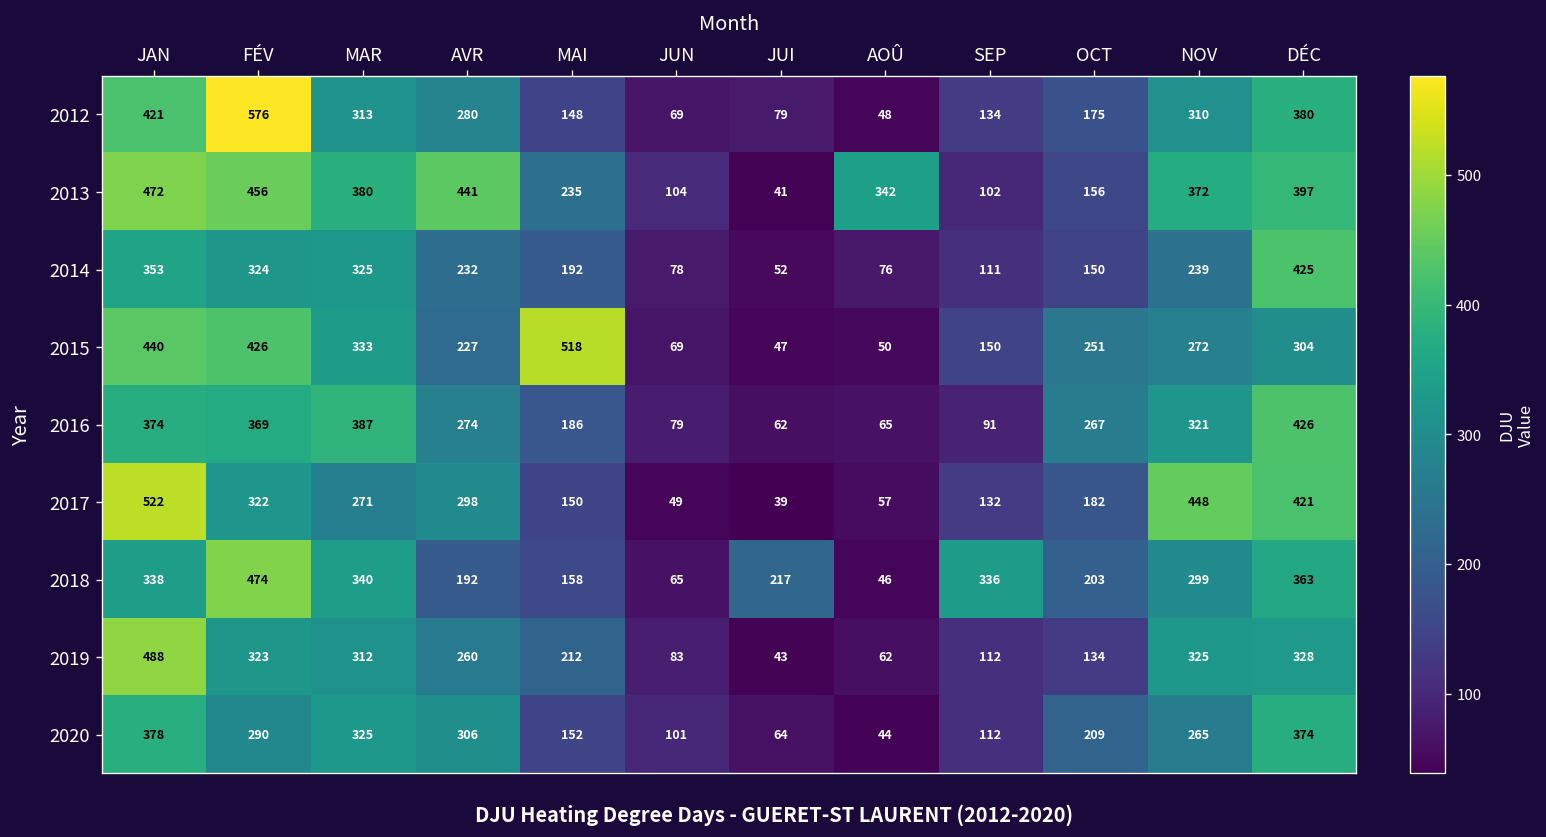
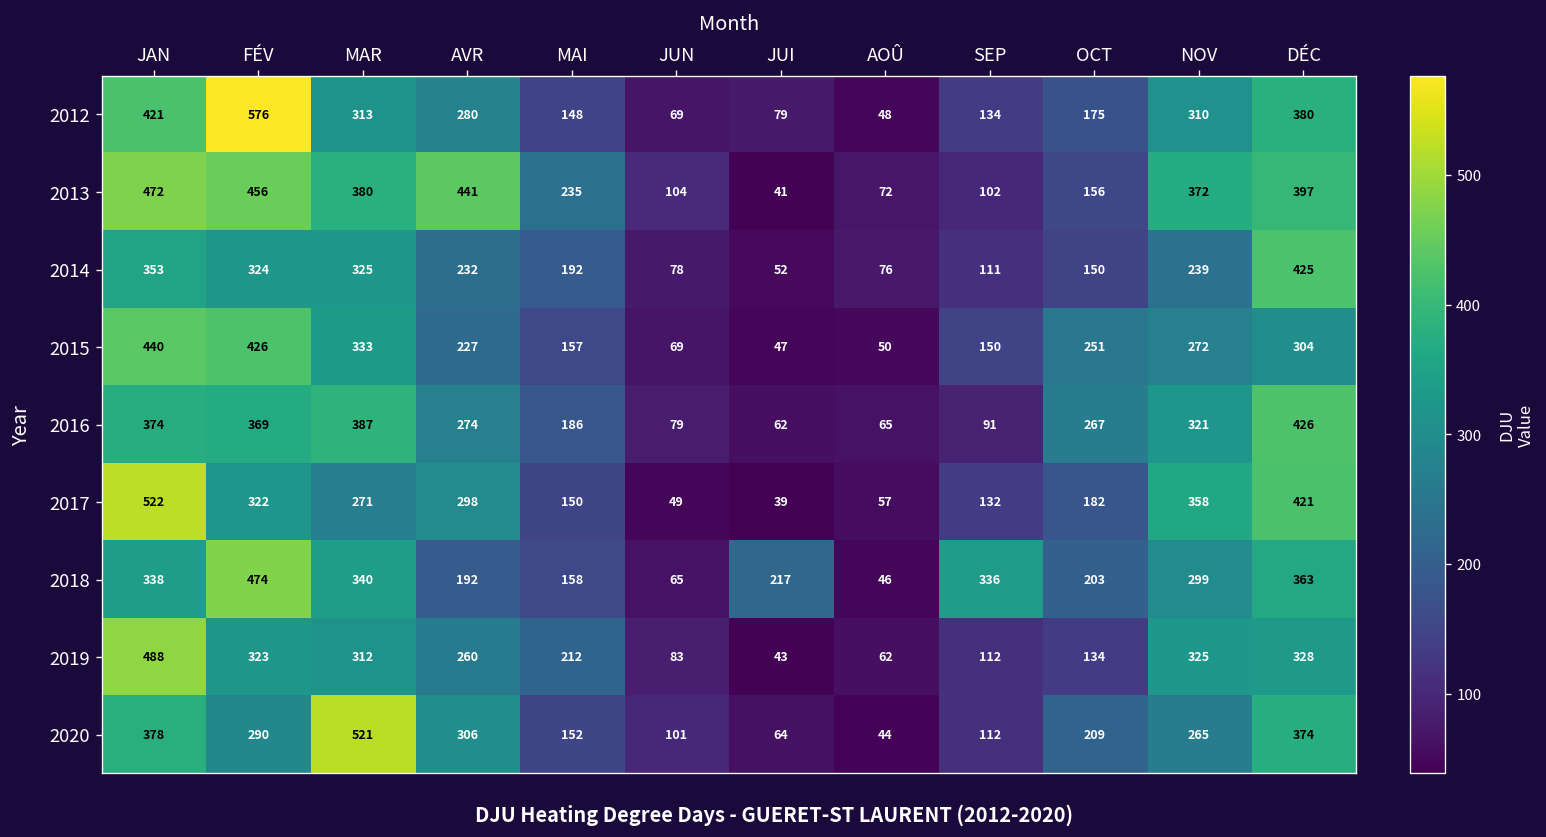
  {
    "2012": {
      "JAN": 421,
      "FÉV": 576,
      "MAR": 313,
      "AVR": 280,
      "MAI": 148,
      "JUN": 69,
      "JUI": 79,
      "AOÛ": 48,
      "SEP": 134,
      "OCT": 175,
      "NOV": 310,
      "DÉC": 380
    },
    "2013": {
      "JAN": 472,
      "FÉV": 456,
      "MAR": 380,
      "AVR": 441,
      "MAI": 235,
      "JUN": 104,
      "JUI": 41,
-     "AOÛ": 342,
+     "AOÛ": 72,
      "SEP": 102,
      "OCT": 156,
      "NOV": 372,
      "DÉC": 397
    },
    "2014": {
      "JAN": 353,
      "FÉV": 324,
      "MAR": 325,
      "AVR": 232,
      "MAI": 192,
      "JUN": 78,
      "JUI": 52,
      "AOÛ": 76,
      "SEP": 111,
      "OCT": 150,
      "NOV": 239,
      "DÉC": 425
    },
    "2015": {
      "JAN": 440,
      "FÉV": 426,
      "MAR": 333,
      "AVR": 227,
-     "MAI": 518,
+     "MAI": 157,
      "JUN": 69,
      "JUI": 47,
      "AOÛ": 50,
      "SEP": 150,
      "OCT": 251,
      "NOV": 272,
      "DÉC": 304
    },
    "2016": {
      "JAN": 374,
      "FÉV": 369,
      "MAR": 387,
      "AVR": 274,
      "MAI": 186,
      "JUN": 79,
      "JUI": 62,
      "AOÛ": 65,
      "SEP": 91,
      "OCT": 267,
      "NOV": 321,
      "DÉC": 426
    },
    "2017": {
      "JAN": 522,
      "FÉV": 322,
      "MAR": 271,
      "AVR": 298,
      "MAI": 150,
      "JUN": 49,
      "JUI": 39,
      "AOÛ": 57,
      "SEP": 132,
      "OCT": 182,
-     "NOV": 448,
+     "NOV": 358,
      "DÉC": 421
    },
    "2018": {
      "JAN": 338,
      "FÉV": 474,
      "MAR": 340,
      "AVR": 192,
      "MAI": 158,
      "JUN": 65,
      "JUI": 217,
      "AOÛ": 46,
      "SEP": 336,
      "OCT": 203,
      "NOV": 299,
      "DÉC": 363
    },
    "2019": {
      "JAN": 488,
      "FÉV": 323,
      "MAR": 312,
      "AVR": 260,
      "MAI": 212,
      "JUN": 83,
      "JUI": 43,
      "AOÛ": 62,
      "SEP": 112,
      "OCT": 134,
      "NOV": 325,
      "DÉC": 328
    },
    "2020": {
      "JAN": 378,
      "FÉV": 290,
-     "MAR": 325,
+     "MAR": 521,
      "AVR": 306,
      "MAI": 152,
      "JUN": 101,
      "JUI": 64,
      "AOÛ": 44,
      "SEP": 112,
      "OCT": 209,
      "NOV": 265,
      "DÉC": 374
    }
  }
